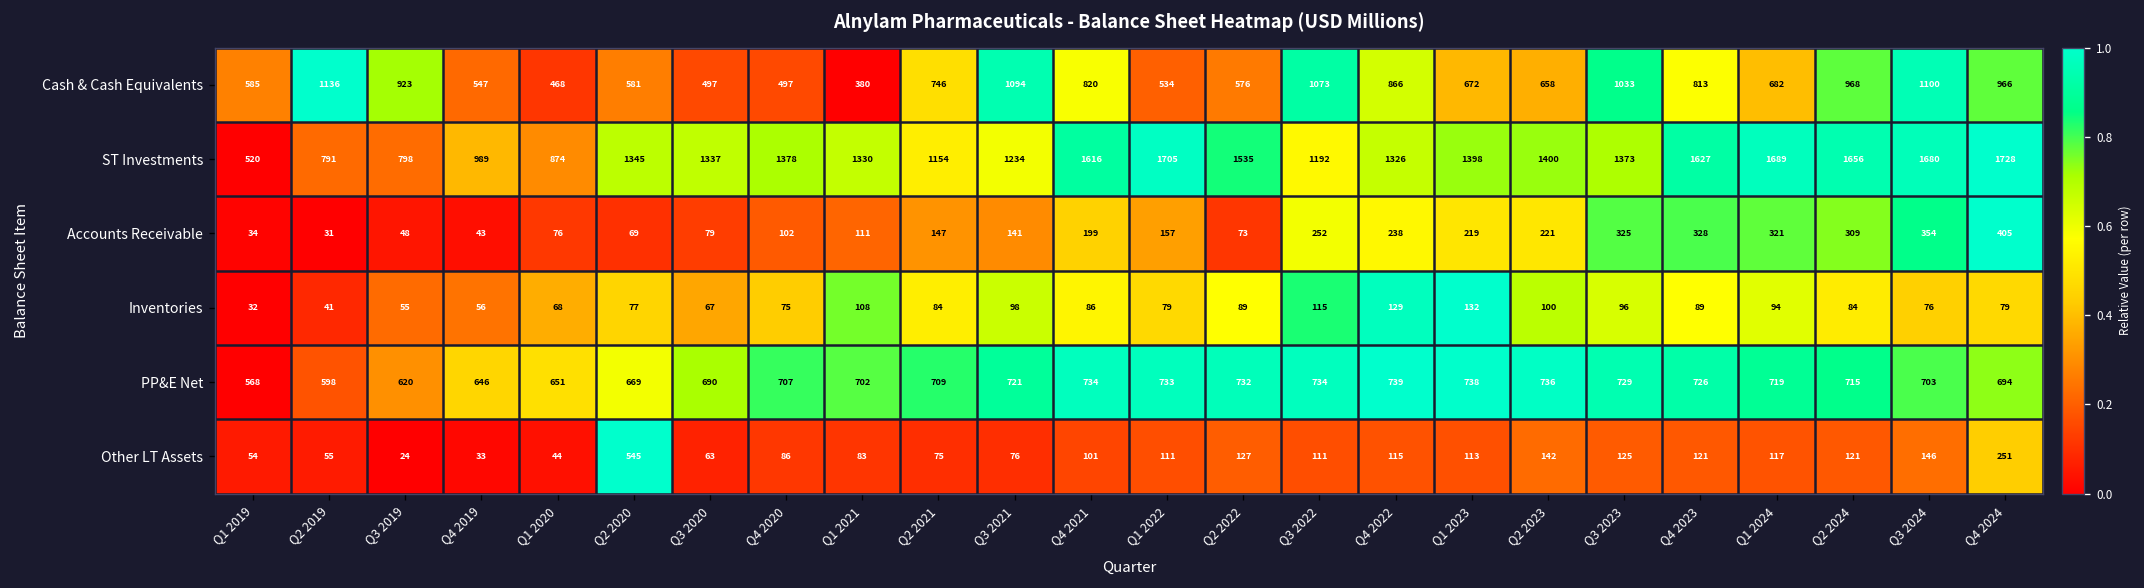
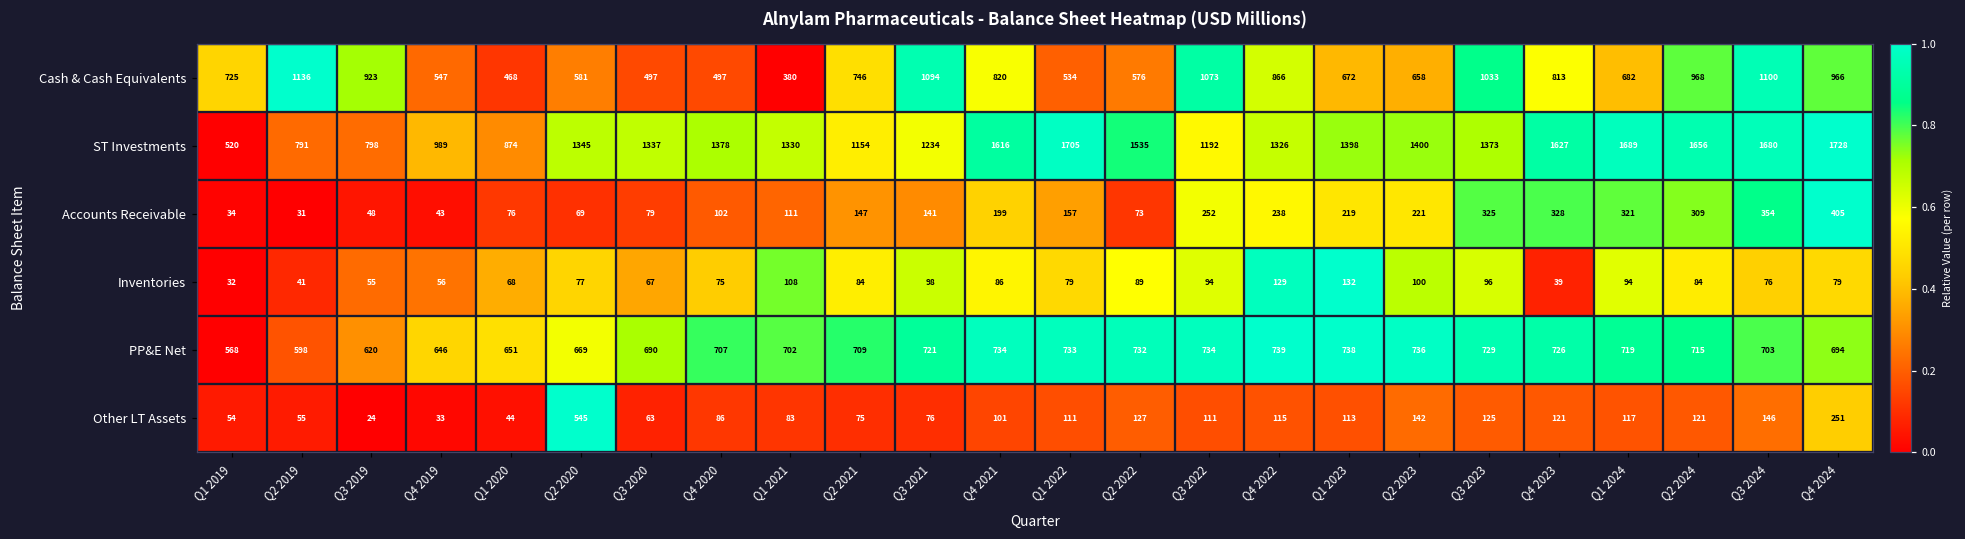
  {
    "Cash & Cash Equivalents": {
-     "Q1 2019": 585,
+     "Q1 2019": 725,
      "Q2 2019": 1136,
      "Q3 2019": 923,
      "Q4 2019": 547,
      "Q1 2020": 468,
      "Q2 2020": 581,
      "Q3 2020": 497,
      "Q4 2020": 497,
      "Q1 2021": 380,
      "Q2 2021": 746,
      "Q3 2021": 1094,
      "Q4 2021": 820,
      "Q1 2022": 534,
      "Q2 2022": 576,
      "Q3 2022": 1073,
      "Q4 2022": 866,
      "Q1 2023": 672,
      "Q2 2023": 658,
      "Q3 2023": 1033,
      "Q4 2023": 813,
      "Q1 2024": 682,
      "Q2 2024": 968,
      "Q3 2024": 1100,
      "Q4 2024": 966
    },
    "ST Investments": {
      "Q1 2019": 520,
      "Q2 2019": 791,
      "Q3 2019": 798,
      "Q4 2019": 989,
      "Q1 2020": 874,
      "Q2 2020": 1345,
      "Q3 2020": 1337,
      "Q4 2020": 1378,
      "Q1 2021": 1330,
      "Q2 2021": 1154,
      "Q3 2021": 1234,
      "Q4 2021": 1616,
      "Q1 2022": 1705,
      "Q2 2022": 1535,
      "Q3 2022": 1192,
      "Q4 2022": 1326,
      "Q1 2023": 1398,
      "Q2 2023": 1400,
      "Q3 2023": 1373,
      "Q4 2023": 1627,
      "Q1 2024": 1689,
      "Q2 2024": 1656,
      "Q3 2024": 1680,
      "Q4 2024": 1728
    },
    "Accounts Receivable": {
      "Q1 2019": 34,
      "Q2 2019": 31,
      "Q3 2019": 48,
      "Q4 2019": 43,
      "Q1 2020": 76,
      "Q2 2020": 69,
      "Q3 2020": 79,
      "Q4 2020": 102,
      "Q1 2021": 111,
      "Q2 2021": 147,
      "Q3 2021": 141,
      "Q4 2021": 199,
      "Q1 2022": 157,
      "Q2 2022": 73,
      "Q3 2022": 252,
      "Q4 2022": 238,
      "Q1 2023": 219,
      "Q2 2023": 221,
      "Q3 2023": 325,
      "Q4 2023": 328,
      "Q1 2024": 321,
      "Q2 2024": 309,
      "Q3 2024": 354,
      "Q4 2024": 405
    },
    "Inventories": {
      "Q1 2019": 32,
      "Q2 2019": 41,
      "Q3 2019": 55,
      "Q4 2019": 56,
      "Q1 2020": 68,
      "Q2 2020": 77,
      "Q3 2020": 67,
      "Q4 2020": 75,
      "Q1 2021": 108,
      "Q2 2021": 84,
      "Q3 2021": 98,
      "Q4 2021": 86,
      "Q1 2022": 79,
      "Q2 2022": 89,
-     "Q3 2022": 115,
+     "Q3 2022": 94,
      "Q4 2022": 129,
      "Q1 2023": 132,
      "Q2 2023": 100,
      "Q3 2023": 96,
-     "Q4 2023": 89,
+     "Q4 2023": 39,
      "Q1 2024": 94,
      "Q2 2024": 84,
      "Q3 2024": 76,
      "Q4 2024": 79
    },
    "PP&E Net": {
      "Q1 2019": 568,
      "Q2 2019": 598,
      "Q3 2019": 620,
      "Q4 2019": 646,
      "Q1 2020": 651,
      "Q2 2020": 669,
      "Q3 2020": 690,
      "Q4 2020": 707,
      "Q1 2021": 702,
      "Q2 2021": 709,
      "Q3 2021": 721,
      "Q4 2021": 734,
      "Q1 2022": 733,
      "Q2 2022": 732,
      "Q3 2022": 734,
      "Q4 2022": 739,
      "Q1 2023": 738,
      "Q2 2023": 736,
      "Q3 2023": 729,
      "Q4 2023": 726,
      "Q1 2024": 719,
      "Q2 2024": 715,
      "Q3 2024": 703,
      "Q4 2024": 694
    },
    "Other LT Assets": {
      "Q1 2019": 54,
      "Q2 2019": 55,
      "Q3 2019": 24,
      "Q4 2019": 33,
      "Q1 2020": 44,
      "Q2 2020": 545,
      "Q3 2020": 63,
      "Q4 2020": 86,
      "Q1 2021": 83,
      "Q2 2021": 75,
      "Q3 2021": 76,
      "Q4 2021": 101,
      "Q1 2022": 111,
      "Q2 2022": 127,
      "Q3 2022": 111,
      "Q4 2022": 115,
      "Q1 2023": 113,
      "Q2 2023": 142,
      "Q3 2023": 125,
      "Q4 2023": 121,
      "Q1 2024": 117,
      "Q2 2024": 121,
      "Q3 2024": 146,
      "Q4 2024": 251
    }
  }
